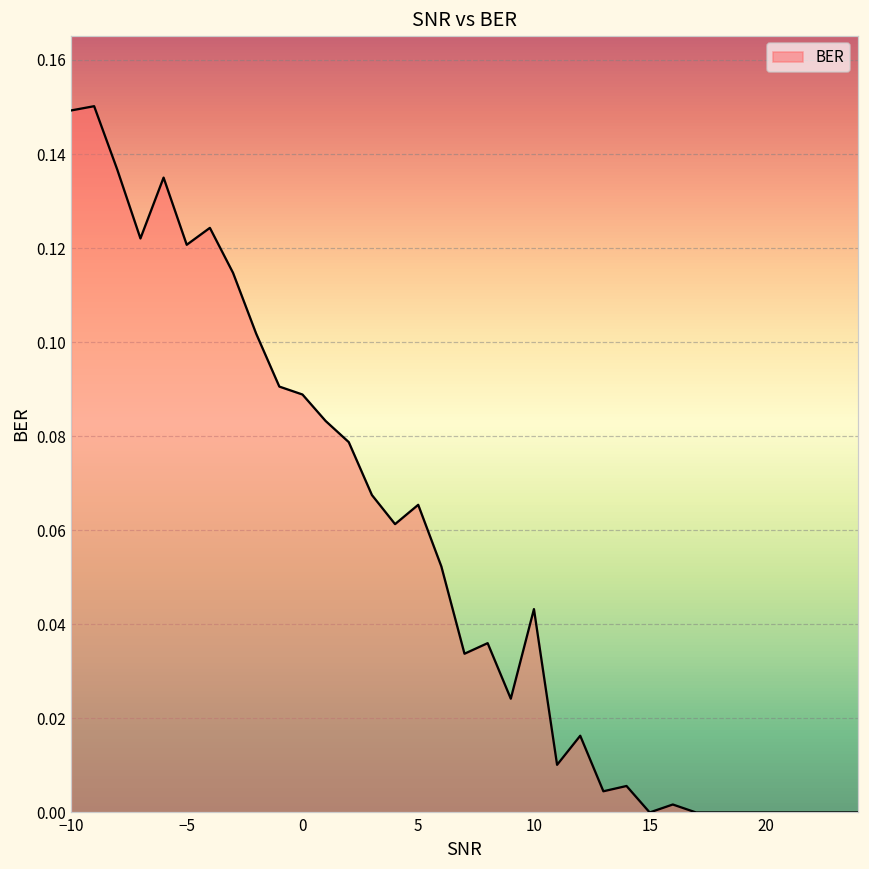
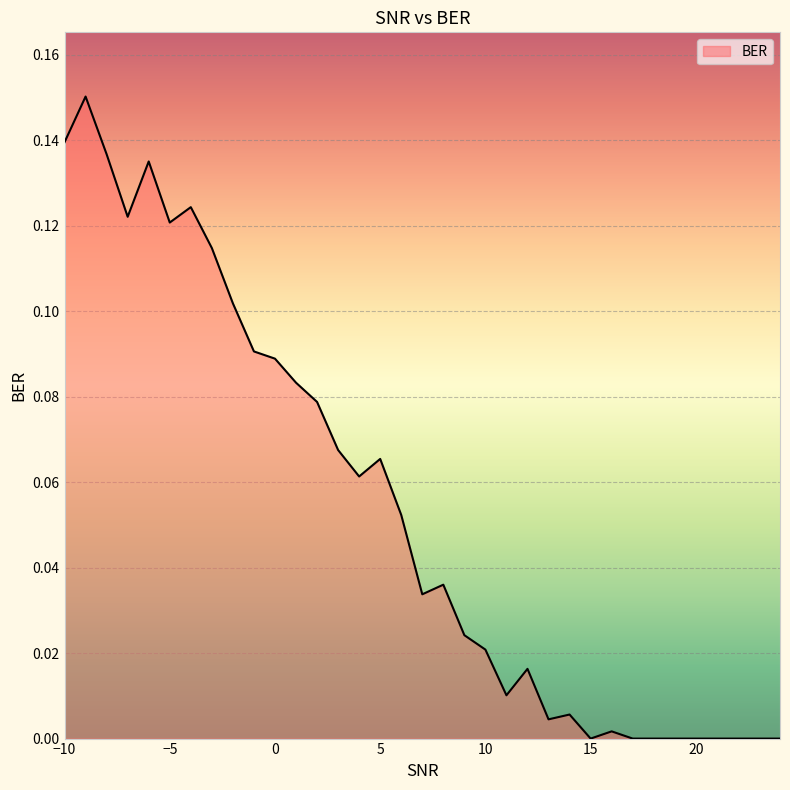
  {
-   "−10": 0.149,
+   "−10": 0.139,
    "−5": 0.121,
    "0": 0.089,
    "5": 0.065,
-   "10": 0.043,
+   "10": 0.021,
    "15": 0.000,
    "20": 0.000
  }
